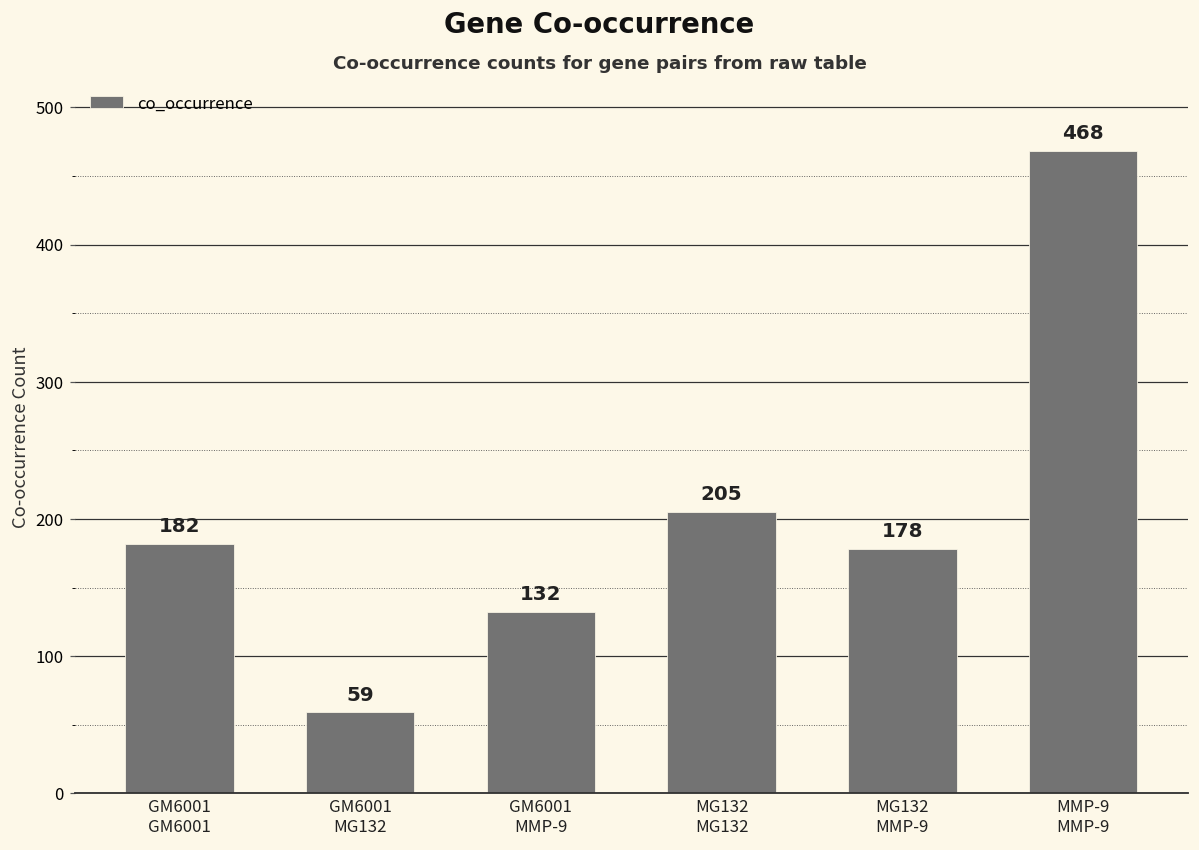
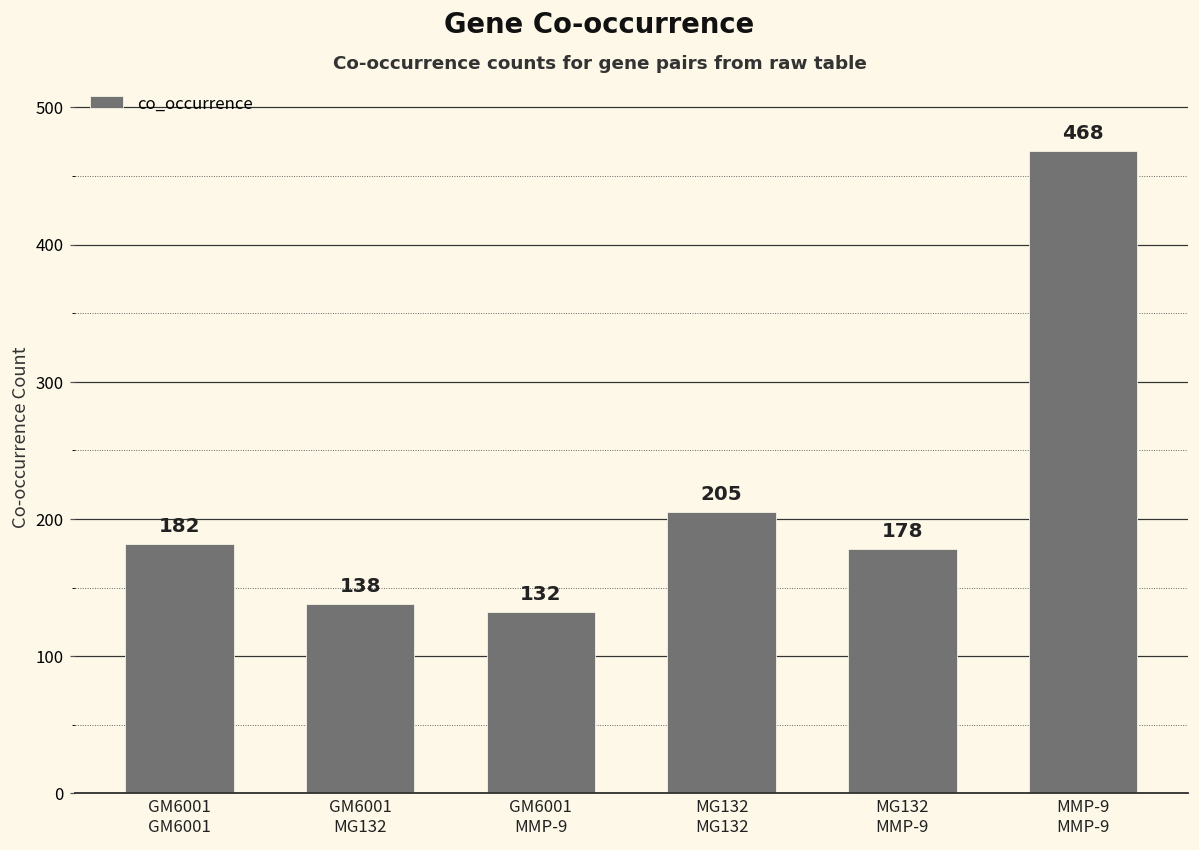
  {
    "GM6001 GM6001": 182,
-   "GM6001 MG132": 59,
+   "GM6001 MG132": 138,
    "GM6001 MMP-9": 132,
    "MG132 MG132": 205,
    "MG132 MMP-9": 178,
    "MMP-9 MMP-9": 468
  }
